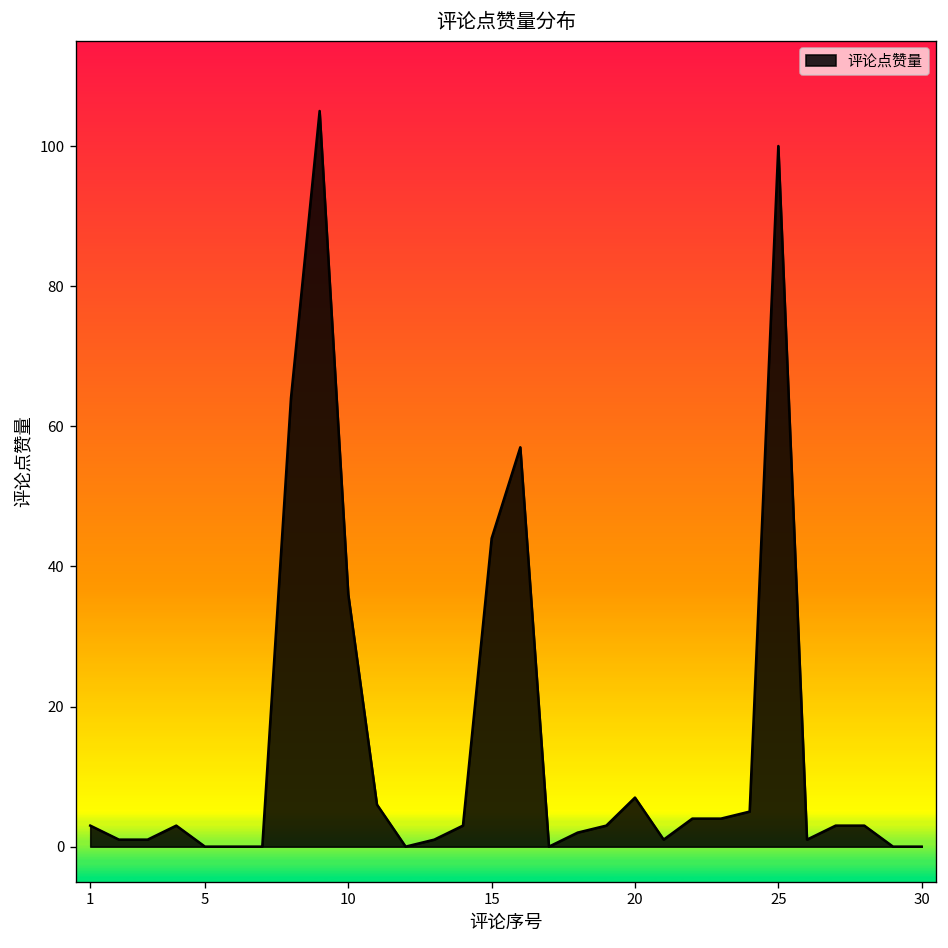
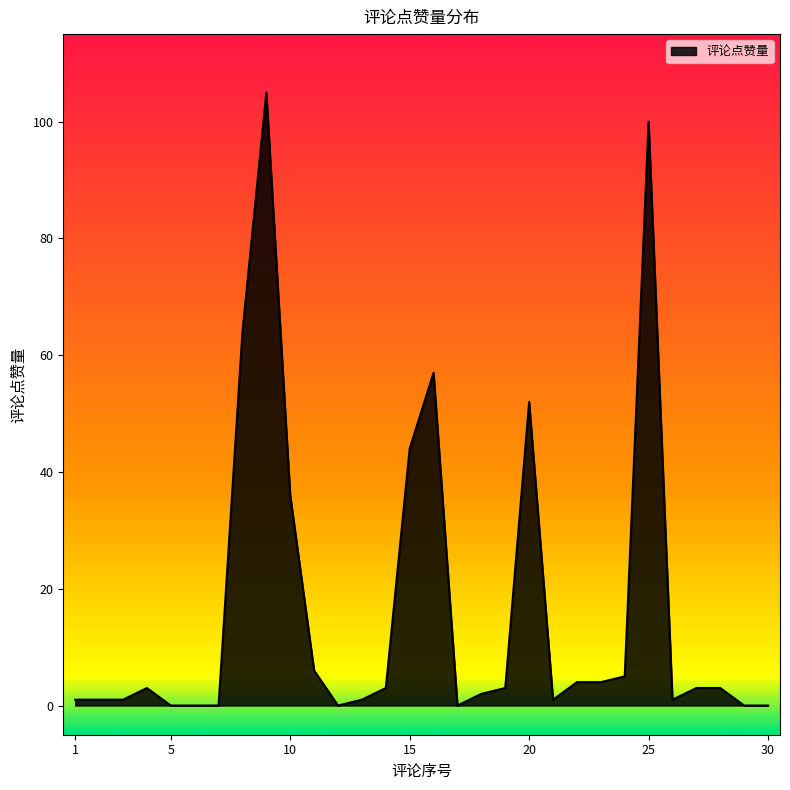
  {
-   "1": 3,
+   "1": 1,
    "5": 0,
    "10": 36,
    "15": 44,
-   "20": 7,
+   "20": 52,
    "25": 100,
    "30": 0
  }
